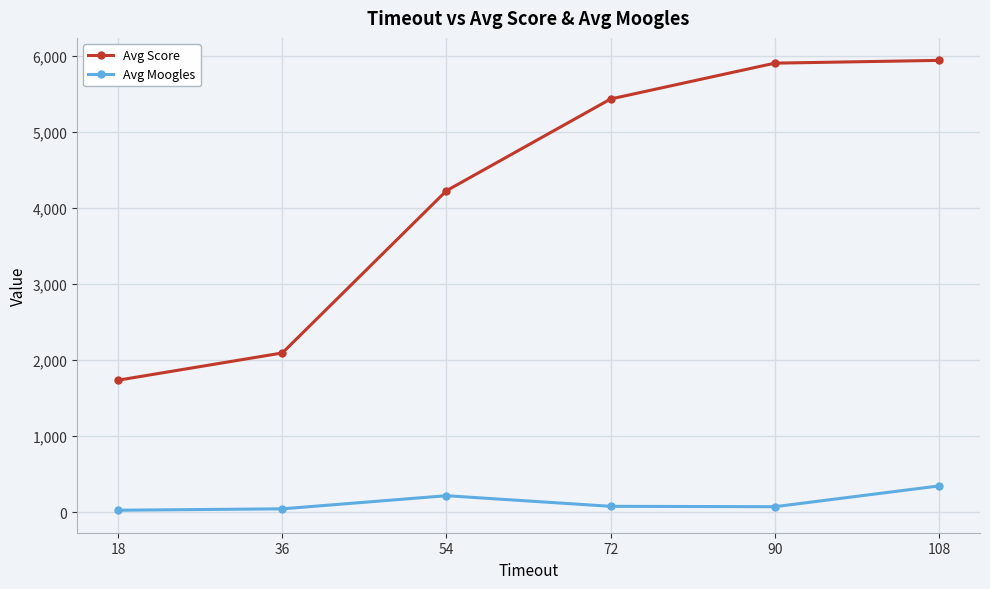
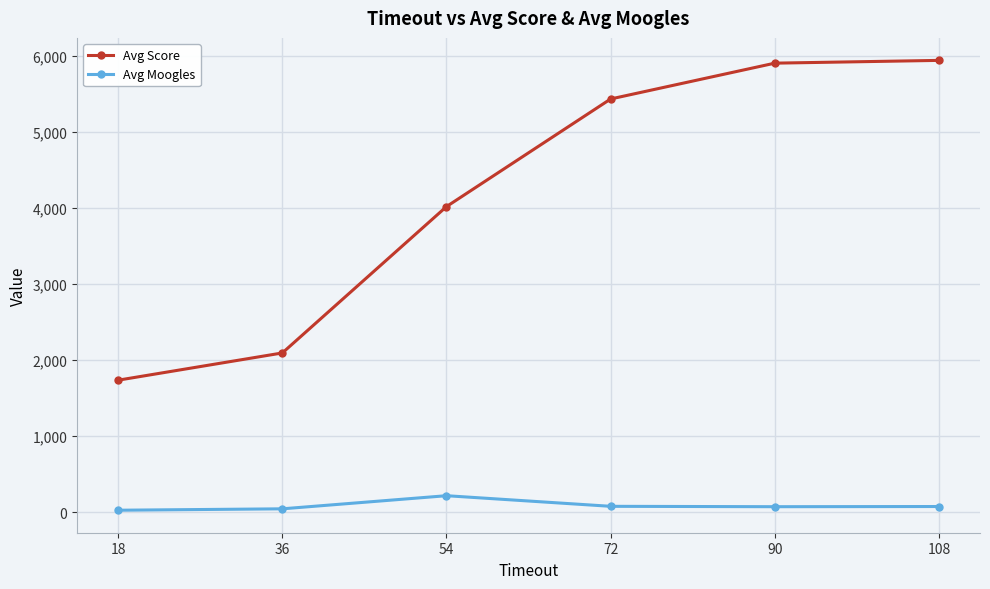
  {
    "Avg Score": {
      "18": "1,700",
      "36": "2,100",
-     "54": "4,200",
+     "54": "4,000",
      "72": "5,400",
      "90": "5,900",
      "108": "5,900"
    },
    "Avg Moogles": {
      "18": "0",
      "36": "0",
      "54": "200",
      "72": "100",
      "90": "100",
-     "108": "300"
+     "108": "100"
    }
  }
